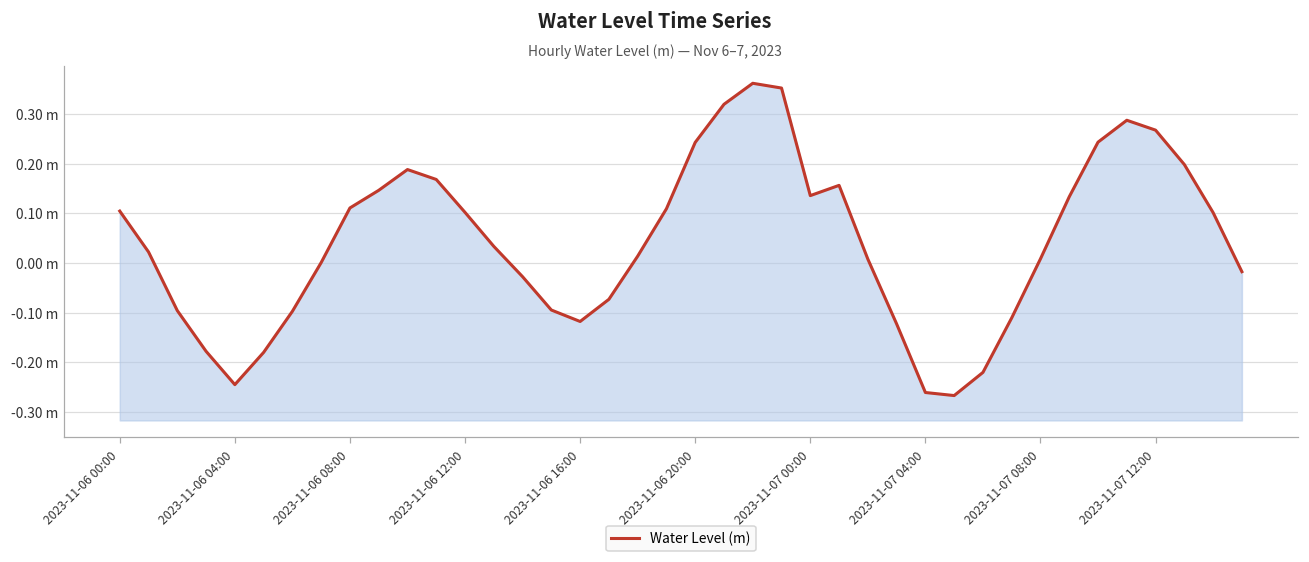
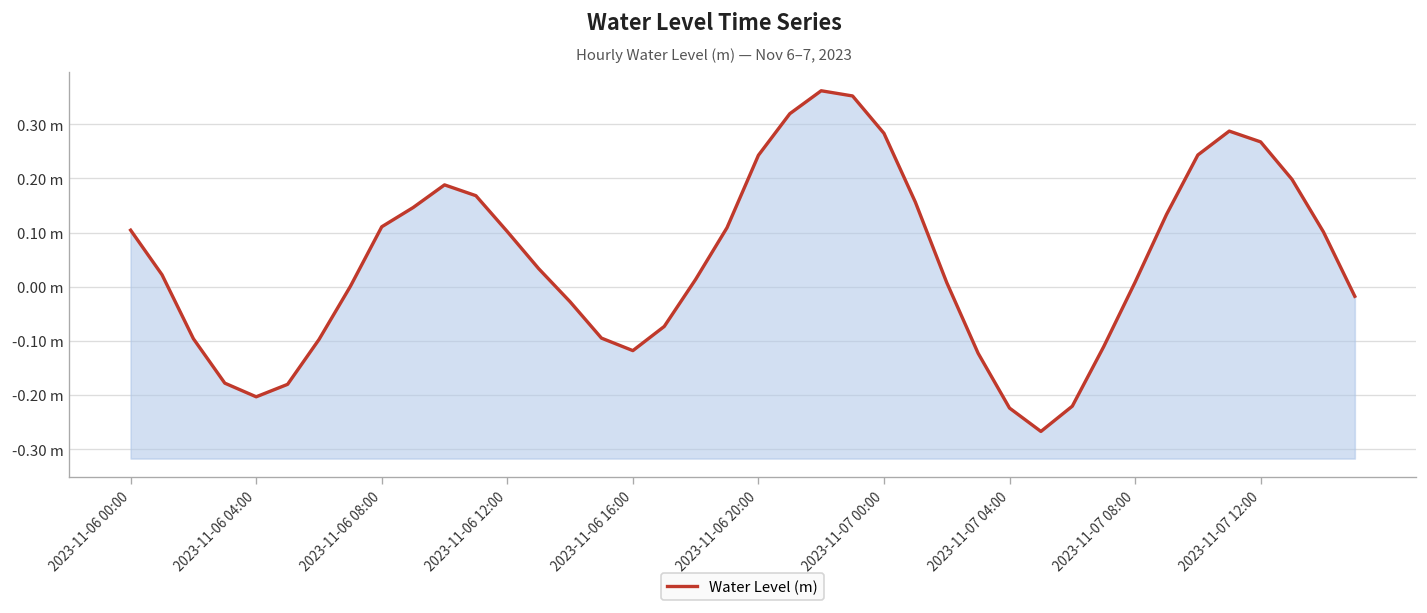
  {
    "2023-11-06 00:00": "0.10 m",
-   "2023-11-06 04:00": "-0.25 m",
+   "2023-11-06 04:00": "-0.20 m",
    "2023-11-06 08:00": "0.11 m",
    "2023-11-06 12:00": "0.10 m",
    "2023-11-06 16:00": "-0.12 m",
    "2023-11-06 20:00": "0.24 m",
-   "2023-11-07 00:00": "0.14 m",
-   "2023-11-07 04:00": "-0.26 m",
+   "2023-11-07 00:00": "0.28 m",
+   "2023-11-07 04:00": "-0.22 m",
    "2023-11-07 08:00": "0.01 m",
    "2023-11-07 12:00": "0.27 m"
  }
